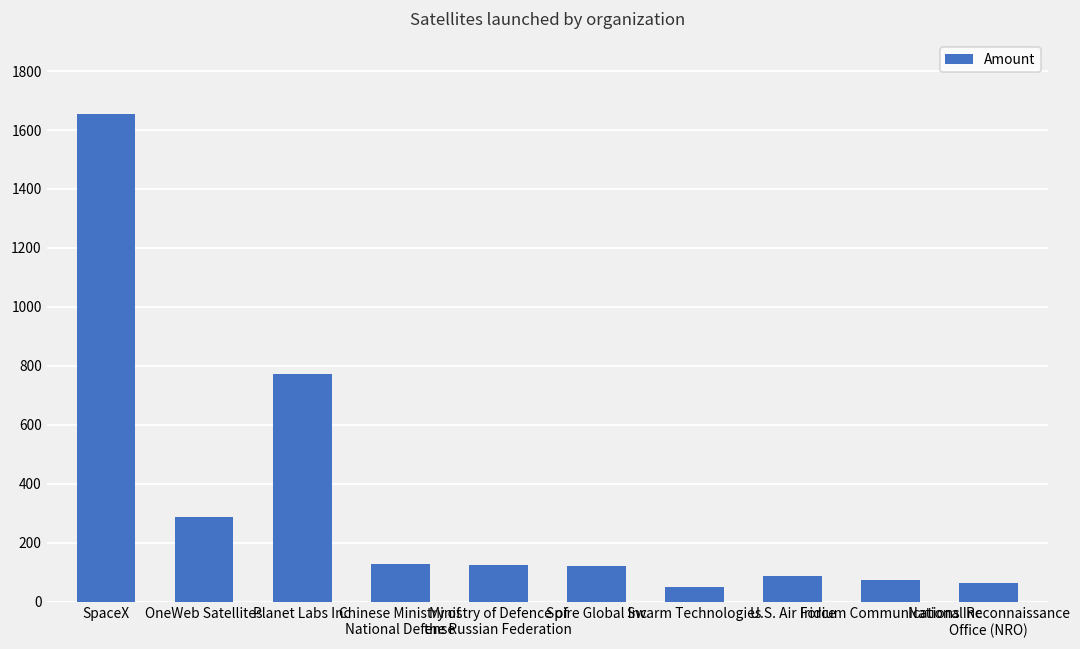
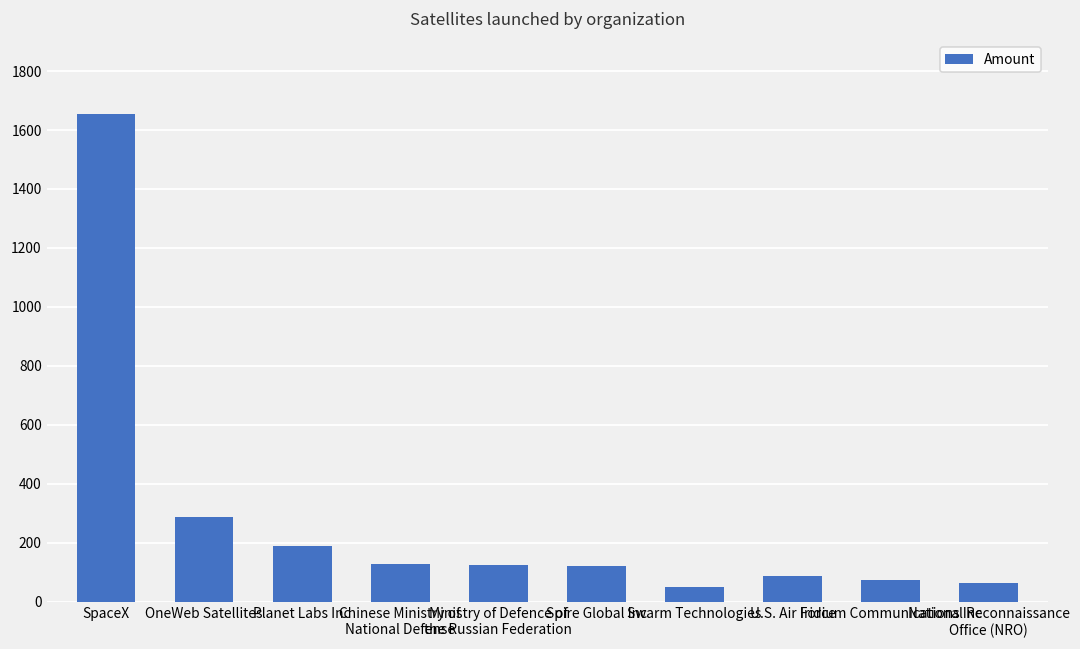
  {
    "SpaceX": 1660,
    "OneWeb Satellites": 290,
-   "Planet Labs Inc": 770,
+   "Planet Labs Inc": 190,
    "Swarm Technologies": 50
  }
